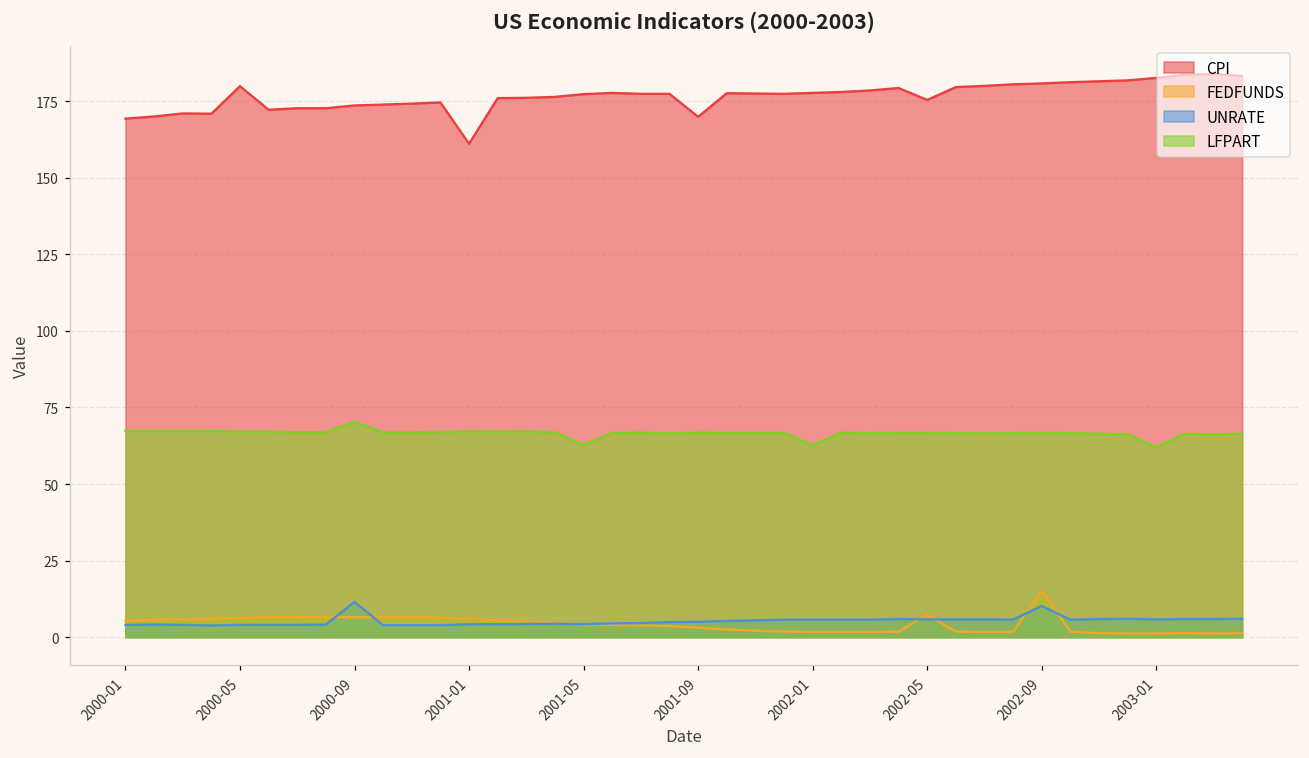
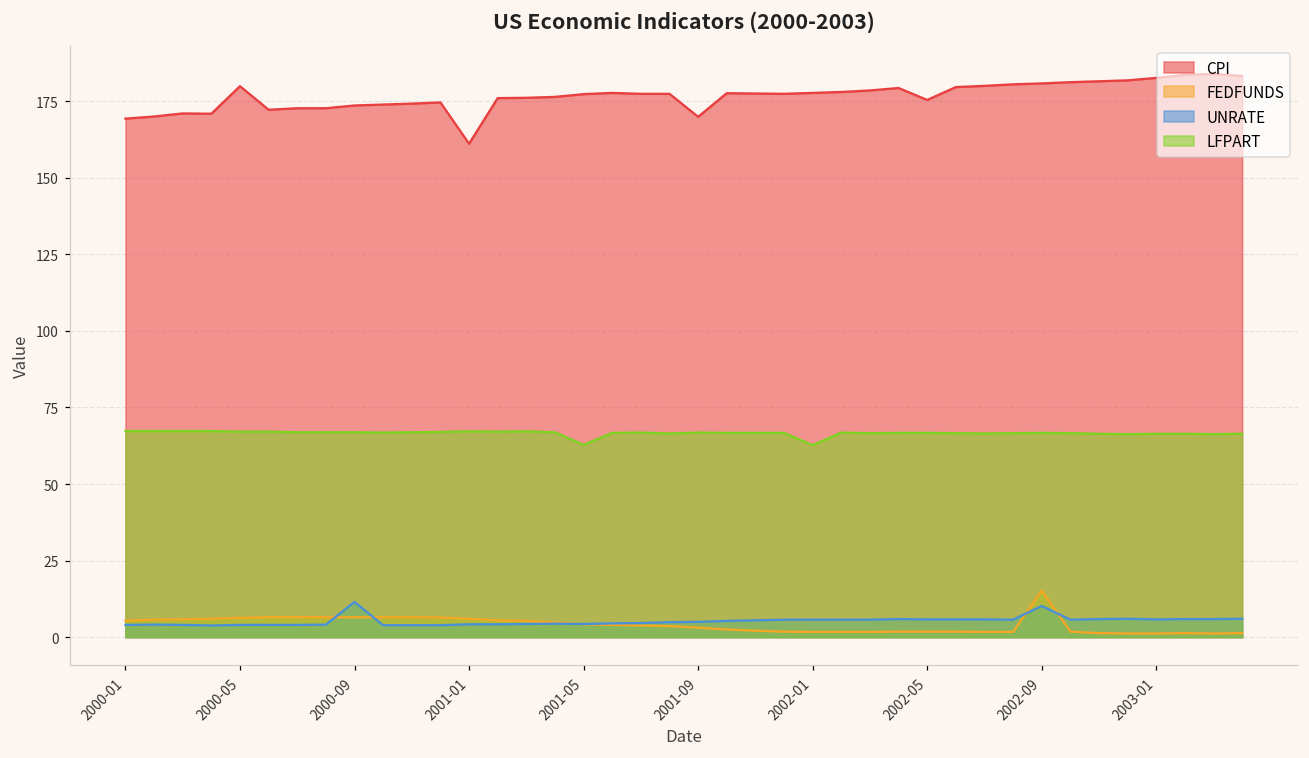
  {
    "CPI": {
      "2000-01": 169,
      "2000-05": 180,
      "2000-09": 174,
      "2001-01": 161,
      "2001-05": 177,
      "2001-09": 170,
      "2002-01": 178,
      "2002-05": 175,
      "2002-09": 181,
      "2003-01": 183
    },
    "FEDFUNDS": {
      "2000-01": 5,
      "2000-05": 6,
      "2000-09": 7,
      "2001-01": 6,
      "2001-09": 3,
      "2002-01": 2,
-     "2002-05": 7,
+     "2002-05": 2,
      "2002-09": 15,
      "2003-01": 1
    },
    "UNRATE": {
      "2000-01": 4,
      "2000-05": 4,
      "2000-09": 12,
      "2001-01": 4,
      "2001-09": 5,
      "2002-01": 6,
      "2002-05": 6,
      "2002-09": 10,
      "2003-01": 6
    },
    "LFPART": {
      "2000-01": 67,
      "2000-05": 67,
-     "2000-09": 70,
+     "2000-09": 67,
      "2001-01": 67,
      "2001-05": 63,
      "2001-09": 67,
      "2002-01": 63,
      "2002-05": 67,
      "2002-09": 67,
-     "2003-01": 62
+     "2003-01": 66
    }
  }
